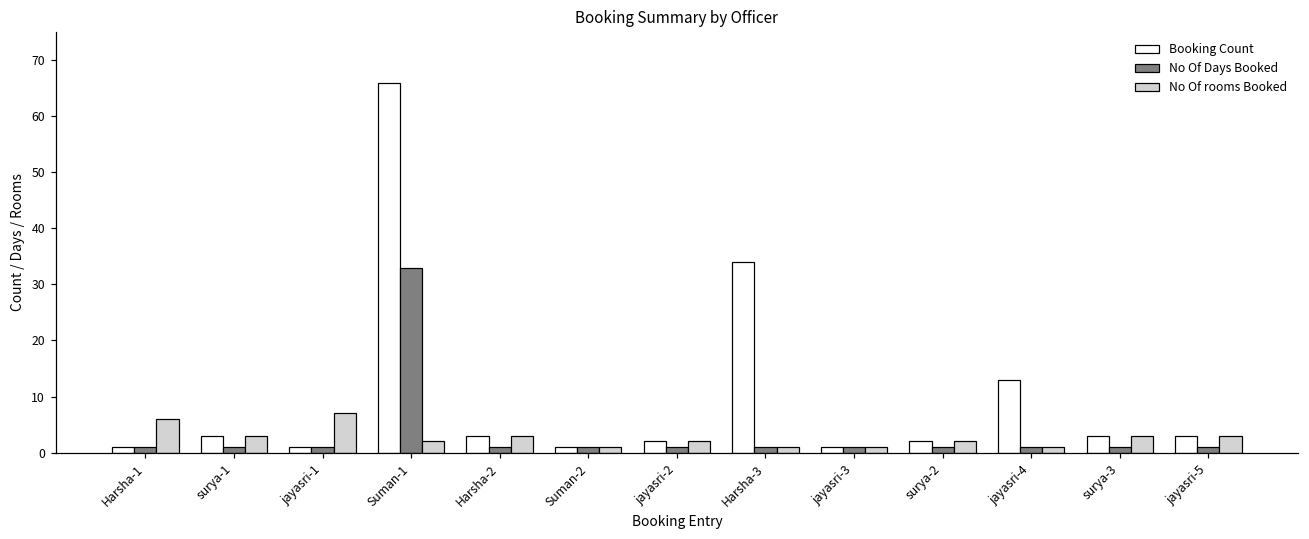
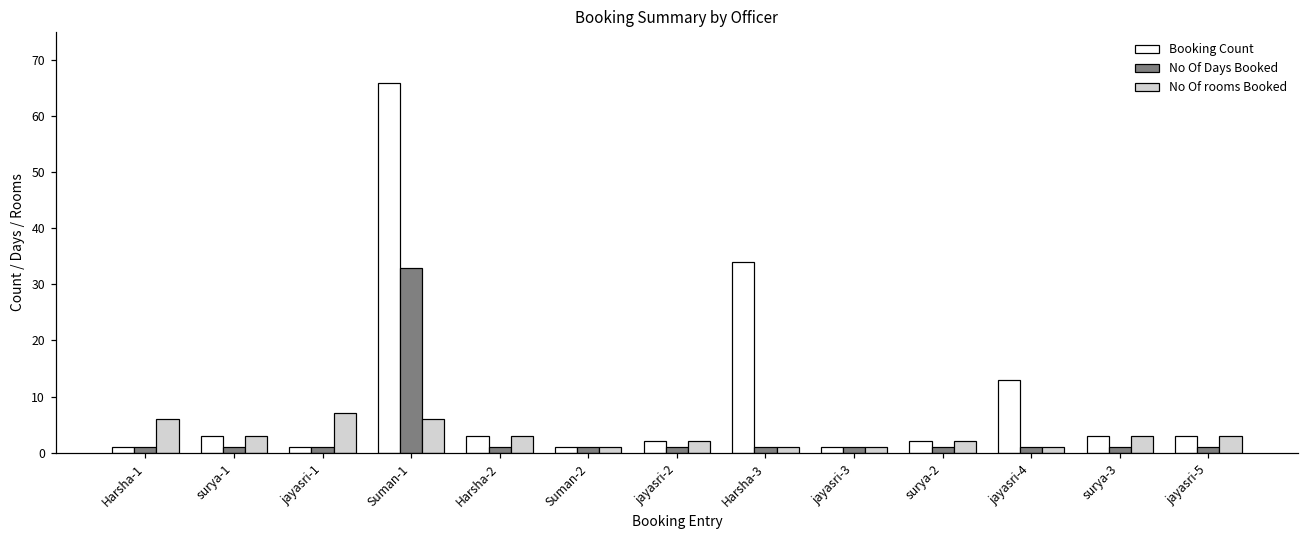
  {
    "Booking Count": {
      "Harsha-1": 1,
      "surya-1": 3,
      "jayasri-1": 1,
      "Suman-1": 66,
      "Harsha-2": 3,
      "Suman-2": 1,
      "jayasri-2": 2,
      "Harsha-3": 34,
      "jayasri-3": 1,
      "surya-2": 2,
      "jayasri-4": 13,
      "surya-3": 3,
      "jayasri-5": 3
    },
    "No Of Days Booked": {
      "Harsha-1": 1,
      "surya-1": 1,
      "jayasri-1": 1,
      "Suman-1": 33,
      "Harsha-2": 1,
      "Suman-2": 1,
      "jayasri-2": 1,
      "Harsha-3": 1,
      "jayasri-3": 1,
      "surya-2": 1,
      "jayasri-4": 1,
      "surya-3": 1,
      "jayasri-5": 1
    },
    "No Of rooms Booked": {
      "Harsha-1": 6,
      "surya-1": 3,
      "jayasri-1": 7,
-     "Suman-1": 2,
+     "Suman-1": 6,
      "Harsha-2": 3,
      "Suman-2": 1,
      "jayasri-2": 2,
      "Harsha-3": 1,
      "jayasri-3": 1,
      "surya-2": 2,
      "jayasri-4": 1,
      "surya-3": 3,
      "jayasri-5": 3
    }
  }
